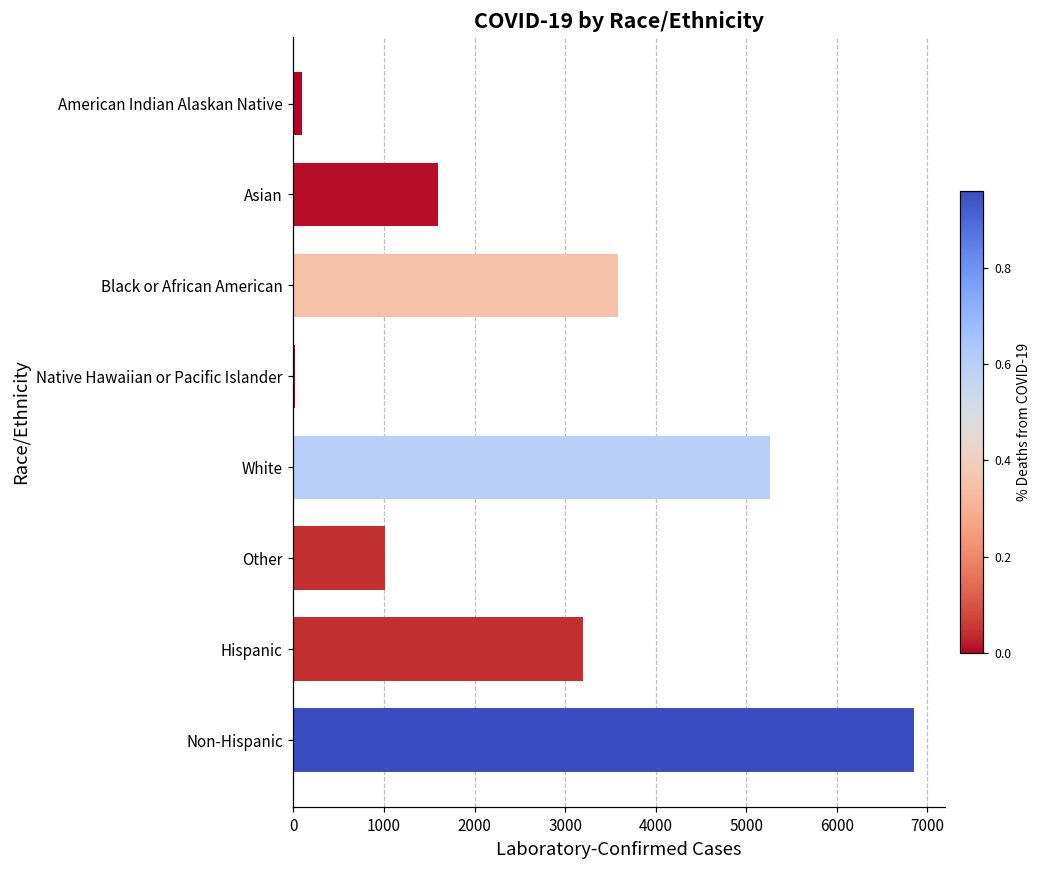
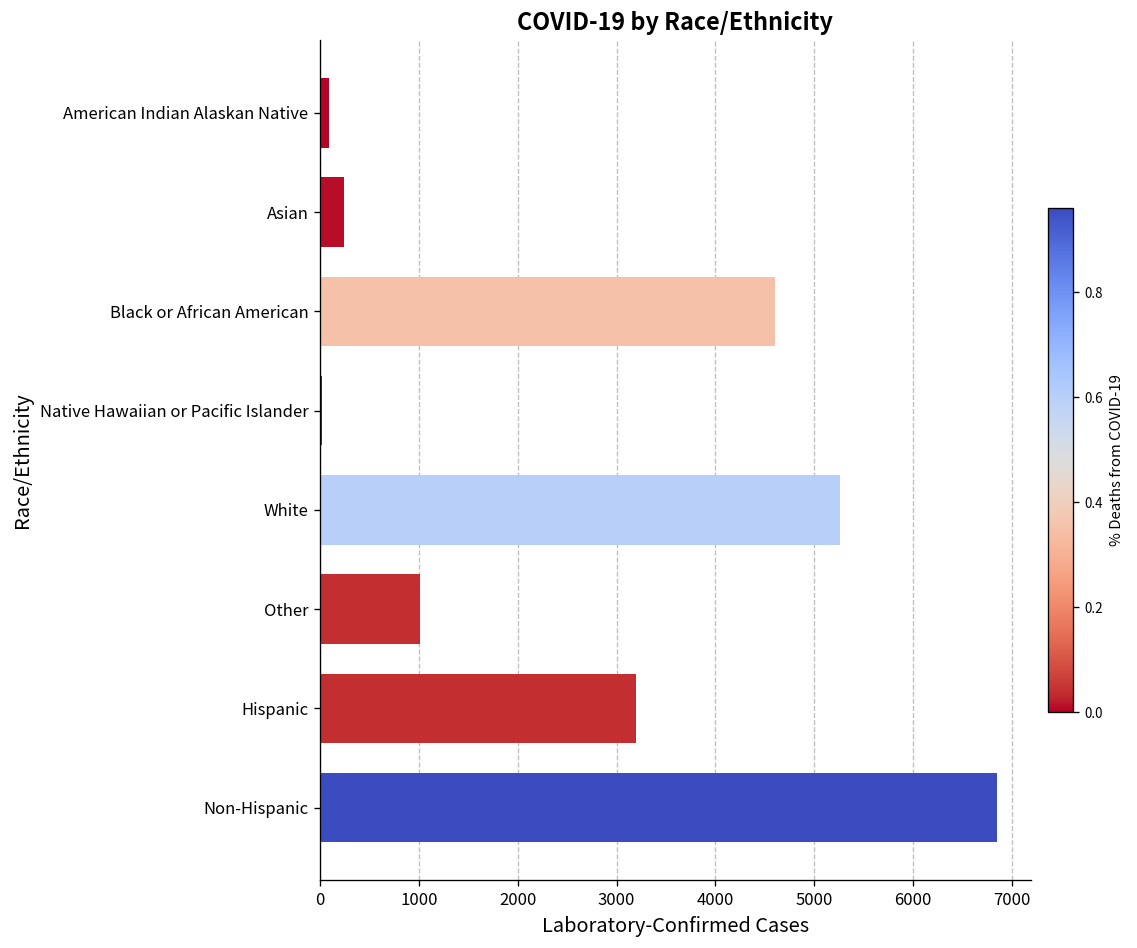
  {
    "American Indian Alaskan Native": 100,
-   "Asian": 1600,
-   "Black or African American": 3600,
+   "Asian": 200,
+   "Black or African American": 4600,
    "White": 5300,
    "Other": 1000,
    "Hispanic": 3200,
    "Non-Hispanic": 6800
  }
